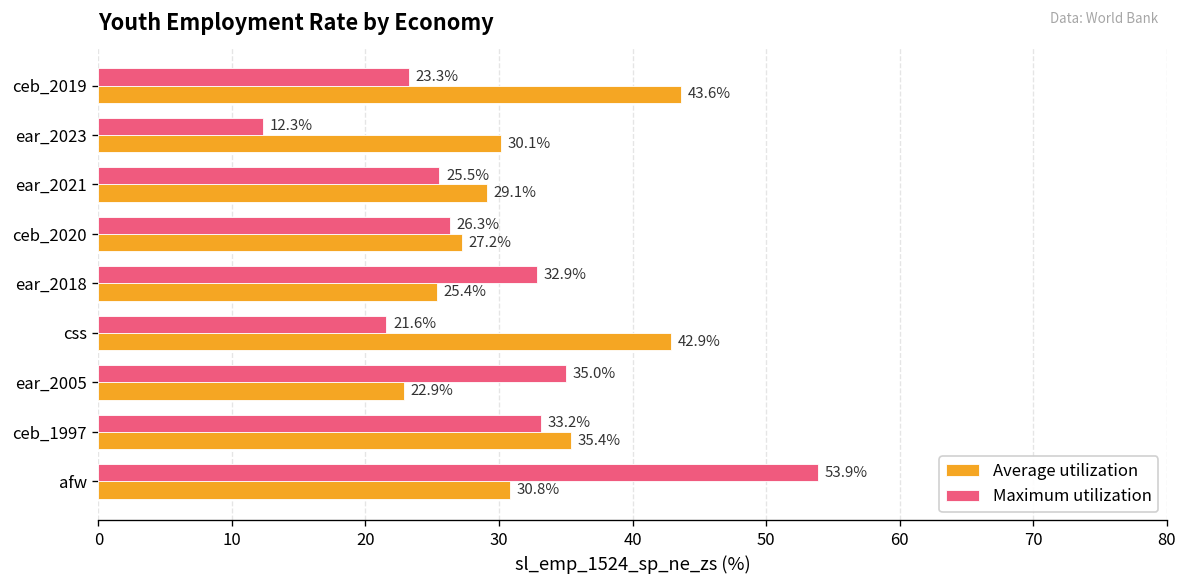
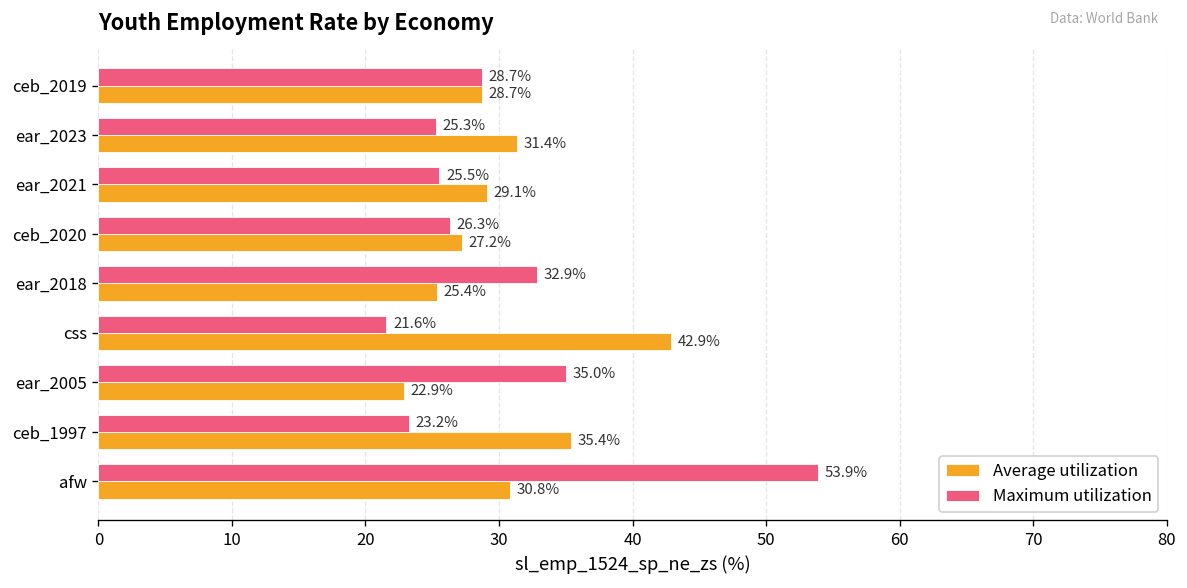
  {
    "Average utilization": {
-     "ceb_2019": "43.6%",
-     "ear_2023": "30.1%",
+     "ceb_2019": "28.7%",
+     "ear_2023": "31.4%",
      "ear_2021": "29.1%",
      "ceb_2020": "27.2%",
      "ear_2018": "25.4%",
      "css": "42.9%",
      "ear_2005": "22.9%",
      "ceb_1997": "35.4%",
      "afw": "30.8%"
    },
    "Maximum utilization": {
-     "ceb_2019": "23.3%",
-     "ear_2023": "12.3%",
+     "ceb_2019": "28.7%",
+     "ear_2023": "25.3%",
      "ear_2021": "25.5%",
      "ceb_2020": "26.3%",
      "ear_2018": "32.9%",
      "css": "21.6%",
      "ear_2005": "35.0%",
-     "ceb_1997": "33.2%",
+     "ceb_1997": "23.2%",
      "afw": "53.9%"
    }
  }
